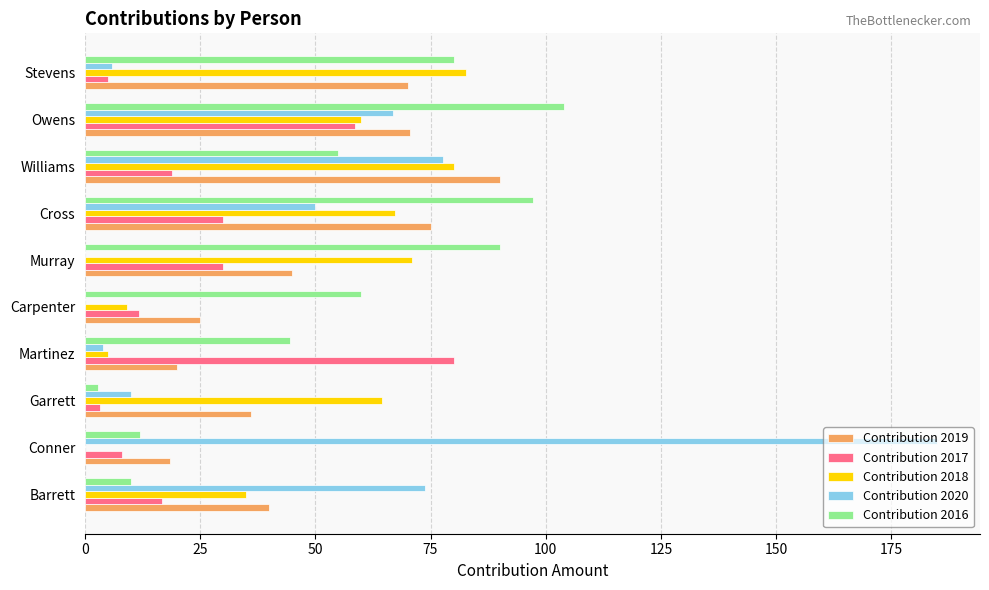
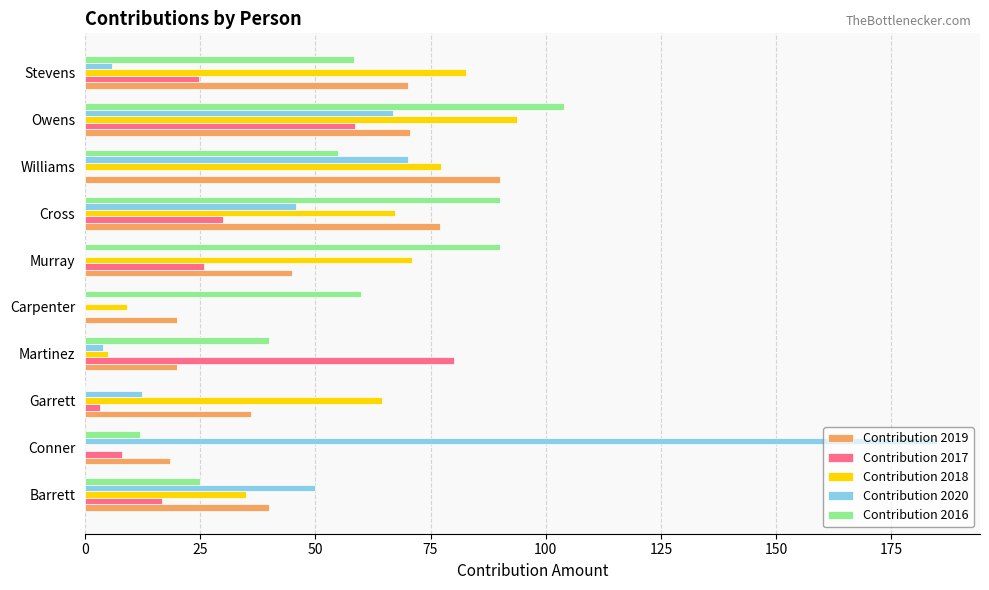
  {
    "Contribution 2019": {
      "Stevens": 70,
      "Owens": 71,
      "Williams": 90,
-     "Cross": 75,
+     "Cross": 77,
      "Murray": 45,
-     "Carpenter": 25,
+     "Carpenter": 20,
      "Martinez": 20,
      "Garrett": 36,
      "Conner": 19,
      "Barrett": 40
    },
    "Contribution 2017": {
-     "Stevens": 5,
+     "Stevens": 25,
      "Owens": 59,
-     "Williams": 19,
+     "Williams": 0,
      "Cross": 30,
-     "Murray": 30,
-     "Carpenter": 12,
+     "Murray": 26,
+     "Carpenter": 0,
      "Martinez": 80,
      "Garrett": 3,
      "Conner": 8,
      "Barrett": 17
    },
    "Contribution 2018": {
      "Stevens": 83,
-     "Owens": 60,
-     "Williams": 80,
+     "Owens": 94,
+     "Williams": 77,
      "Cross": 67,
      "Murray": 71,
      "Carpenter": 9,
      "Martinez": 5,
      "Garrett": 65,
      "Conner": 0,
      "Barrett": 35
    },
    "Contribution 2020": {
      "Stevens": 6,
      "Owens": 67,
-     "Williams": 78,
-     "Cross": 50,
+     "Williams": 70,
+     "Cross": 46,
      "Murray": 0,
      "Carpenter": 0,
      "Martinez": 4,
-     "Garrett": 10,
-     "Barrett": 74
+     "Garrett": 12,
+     "Barrett": 50
    },
    "Contribution 2016": {
-     "Stevens": 80,
+     "Stevens": 58,
      "Owens": 104,
      "Williams": 55,
-     "Cross": 97,
+     "Cross": 90,
      "Murray": 90,
      "Carpenter": 60,
-     "Martinez": 45,
-     "Garrett": 3,
+     "Martinez": 40,
+     "Garrett": 0,
      "Conner": 12,
-     "Barrett": 10
+     "Barrett": 25
    }
  }
